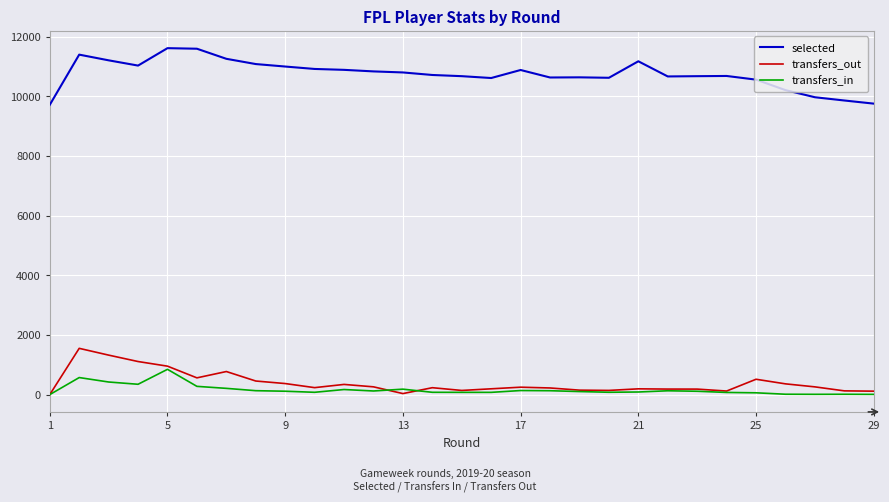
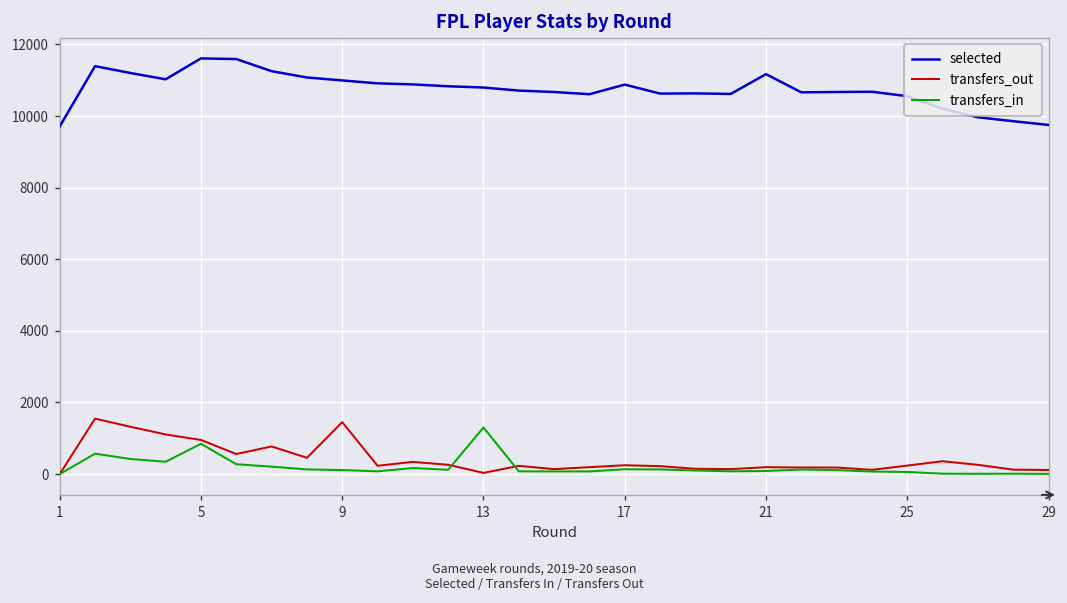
  {
    "selected": {
      "1": 9700,
      "5": 11600,
      "9": 11000,
      "13": 10800,
      "17": 10900,
      "21": 11200,
      "29": 9800
    },
    "transfers_out": {
      "5": 1000,
-     "9": 400,
+     "9": 1500,
      "13": 0,
      "17": 200,
      "21": 200,
-     "25": 500,
+     "25": 200,
      "29": 100
    },
    "transfers_in": {
      "5": 800,
      "9": 100,
-     "13": 200,
+     "13": 1300,
      "17": 100,
      "21": 100,
      "25": 100,
      "29": 0
    }
  }
